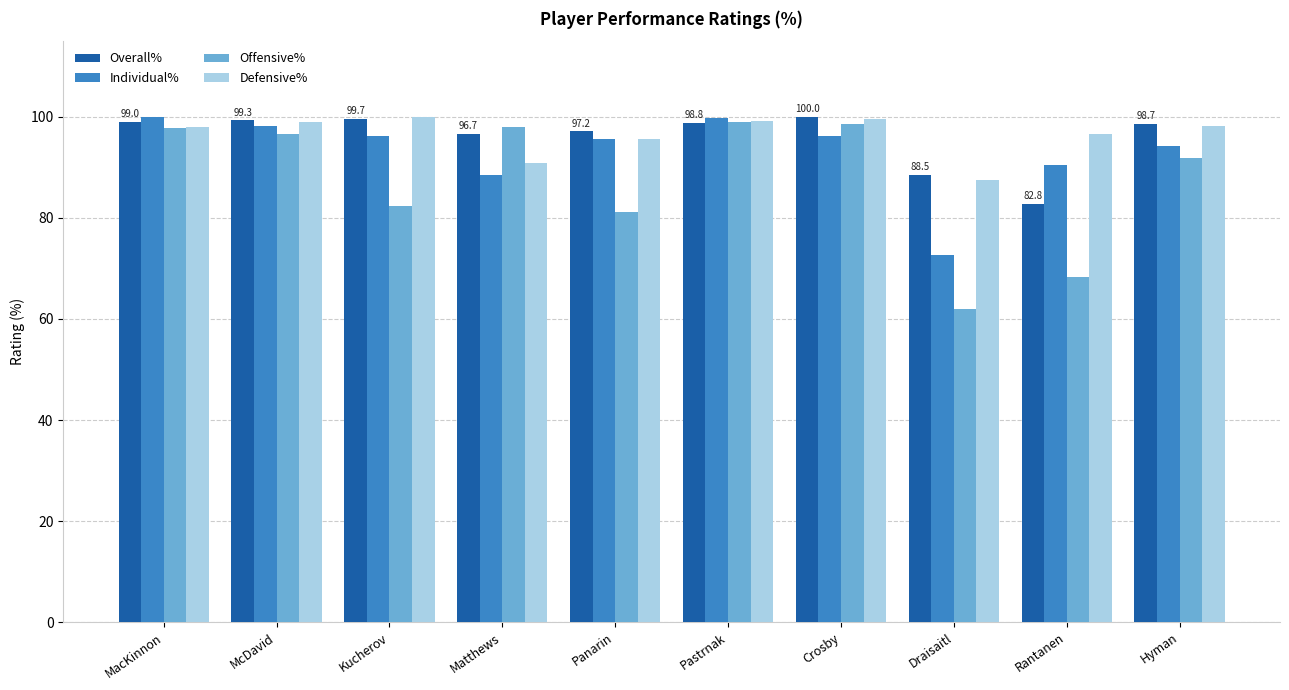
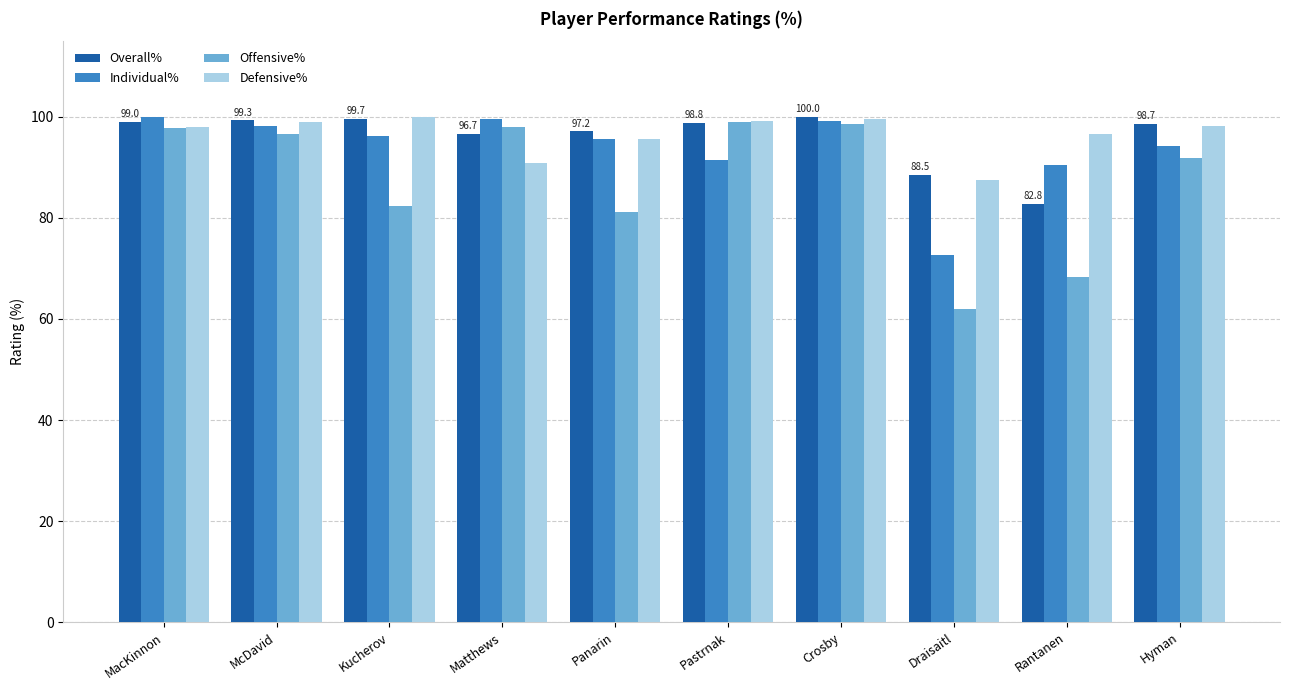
  {
    "Overall%": {
      "MacKinnon": 99.0,
      "McDavid": 99.3,
      "Kucherov": 99.7,
      "Matthews": 96.7,
      "Panarin": 97.2,
      "Pastrnak": 98.8,
      "Crosby": 100.0,
      "Draisaitl": 88.5,
      "Rantanen": 82.8,
      "Hyman": 98.7
    },
    "Individual%": {
      "MacKinnon": 100,
      "McDavid": 98,
      "Kucherov": 96,
-     "Matthews": 88,
+     "Matthews": 100,
      "Panarin": 96,
-     "Pastrnak": 100,
-     "Crosby": 96,
+     "Pastrnak": 91,
+     "Crosby": 99,
      "Draisaitl": 73,
      "Rantanen": 90,
      "Hyman": 94
    },
    "Offensive%": {
      "MacKinnon": 98,
      "McDavid": 97,
      "Kucherov": 82,
      "Matthews": 98,
      "Panarin": 81,
      "Pastrnak": 99,
      "Crosby": 99,
      "Draisaitl": 62,
      "Rantanen": 68,
      "Hyman": 92
    },
    "Defensive%": {
      "MacKinnon": 98,
      "McDavid": 99,
      "Kucherov": 100,
      "Matthews": 91,
      "Panarin": 96,
      "Pastrnak": 99,
      "Crosby": 100,
      "Draisaitl": 88,
      "Rantanen": 97,
      "Hyman": 98
    }
  }
